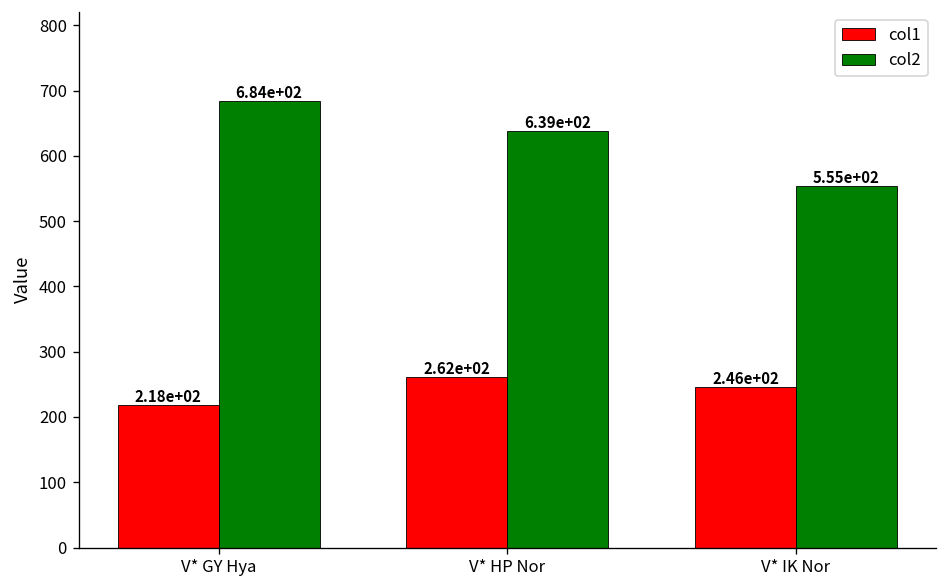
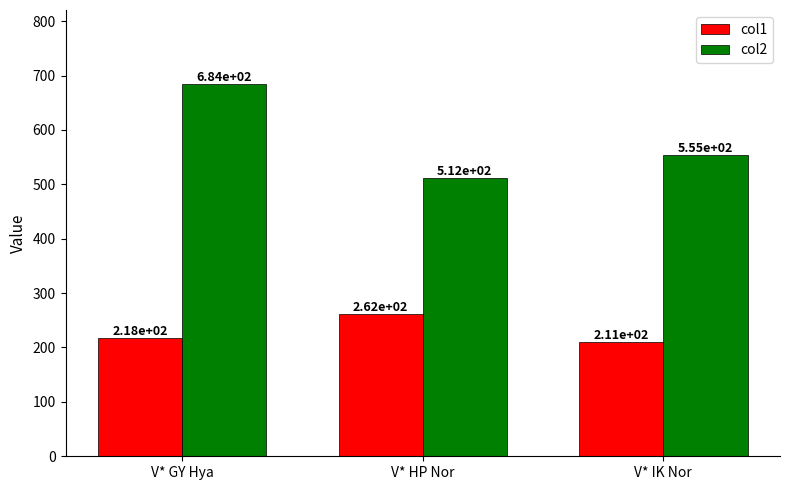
  {
    "col1": {
      "V* GY Hya": "2.18e+02",
      "V* HP Nor": "2.62e+02",
-     "V* IK Nor": "2.46e+02"
+     "V* IK Nor": "2.11e+02"
    },
    "col2": {
      "V* GY Hya": "6.84e+02",
-     "V* HP Nor": "6.39e+02",
+     "V* HP Nor": "5.12e+02",
      "V* IK Nor": "5.55e+02"
    }
  }
